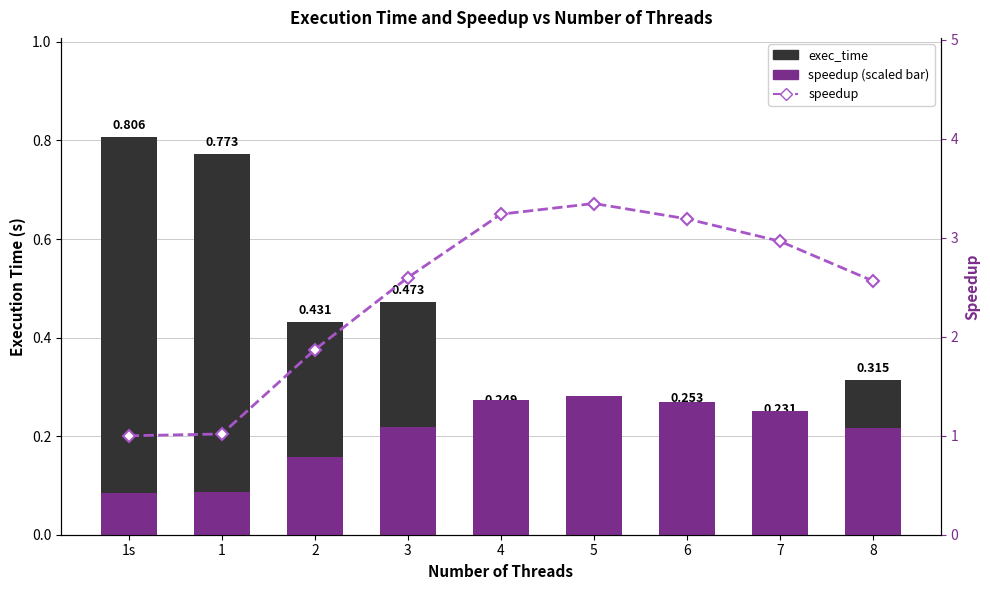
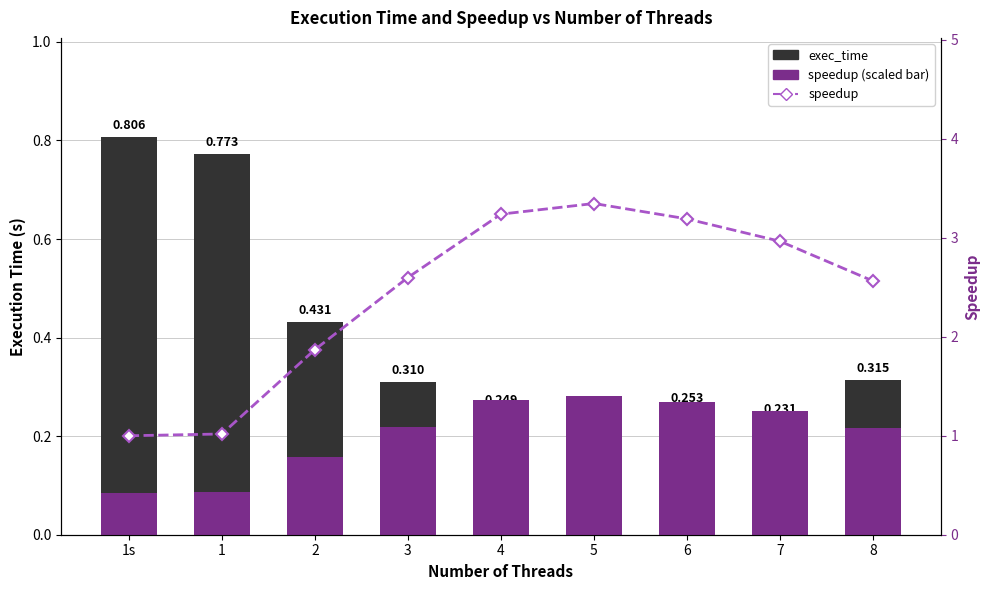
  {
    "exec_time": {
      "1s": 0.806,
      "1": 0.773,
      "2": 0.431,
-     "3": 0.473,
+     "3": 0.310,
      "8": 0.315
    }
  }
